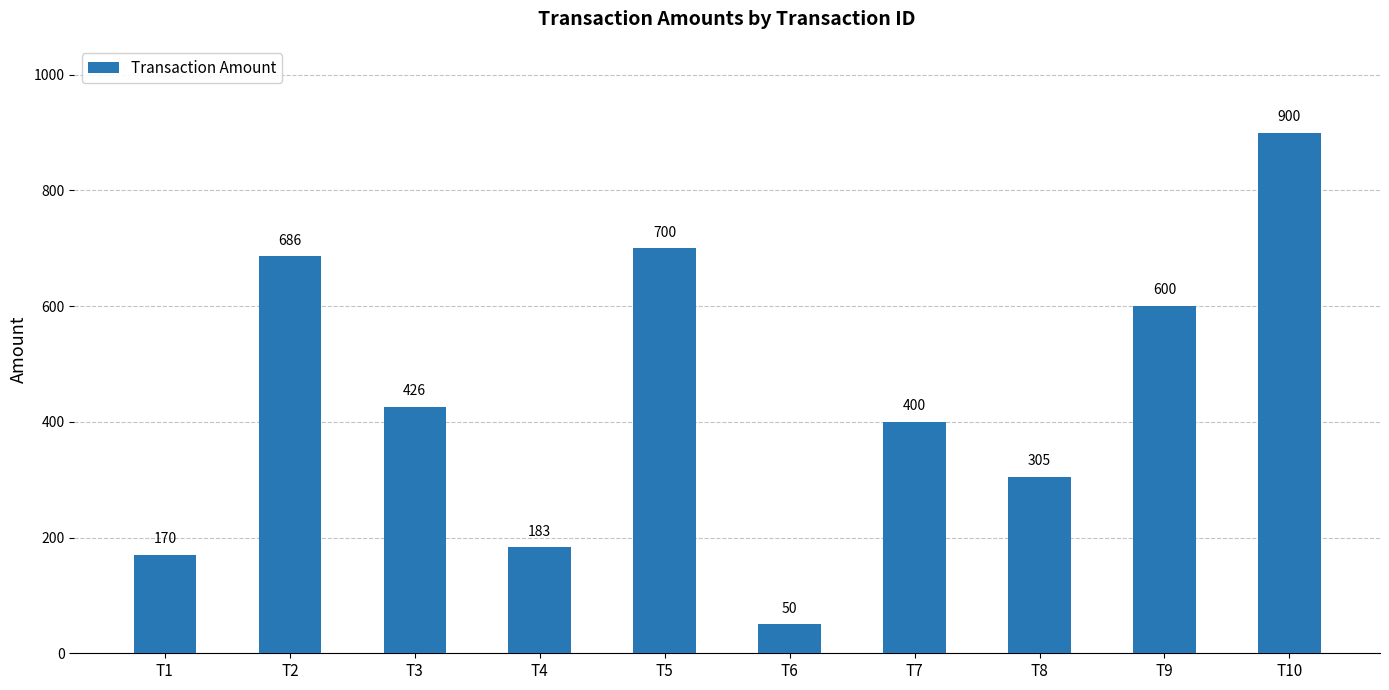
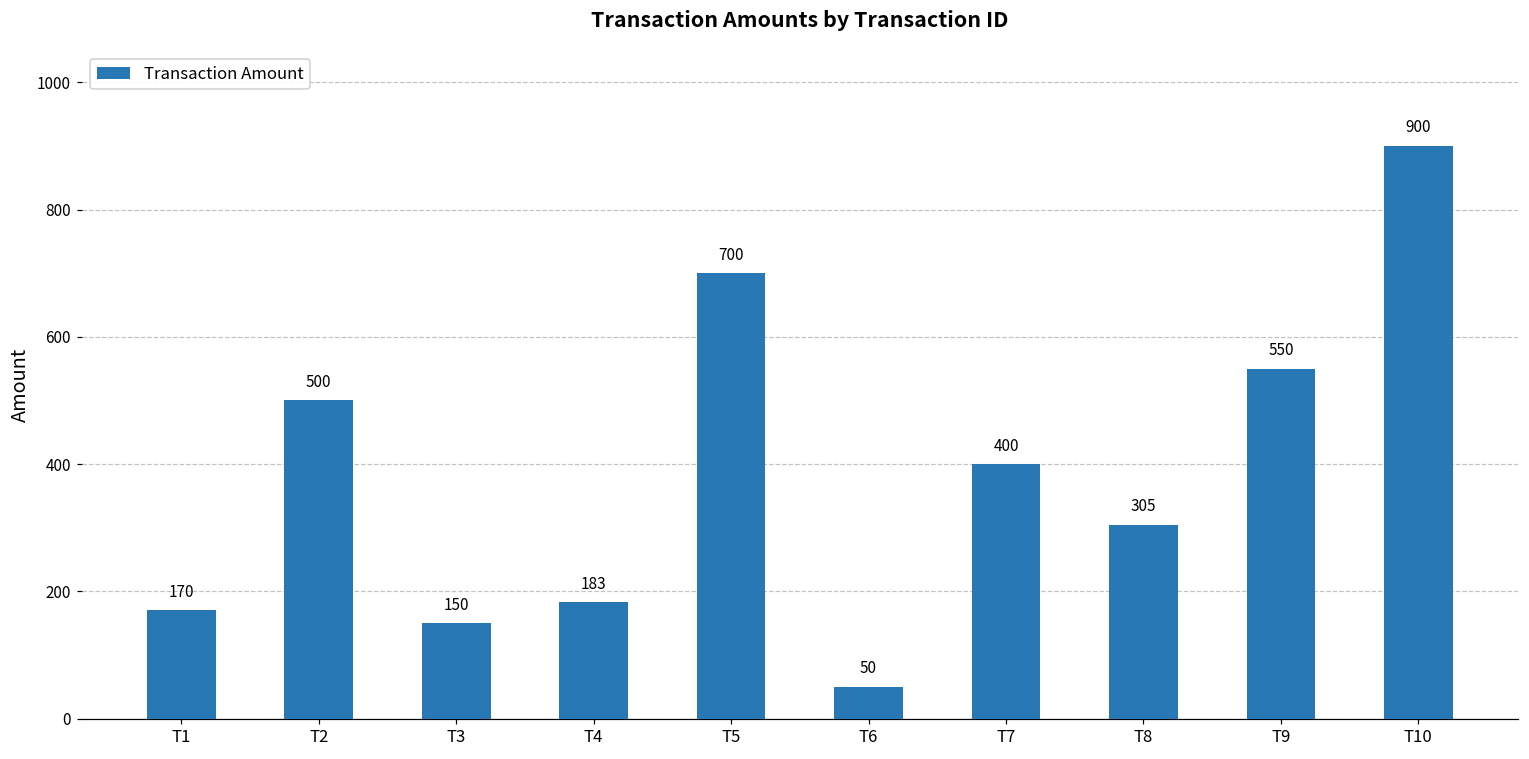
  {
    "T1": 170,
-   "T2": 686,
-   "T3": 426,
+   "T2": 500,
+   "T3": 150,
    "T4": 183,
    "T5": 700,
    "T6": 50,
    "T7": 400,
    "T8": 305,
-   "T9": 600,
+   "T9": 550,
    "T10": 900
  }
